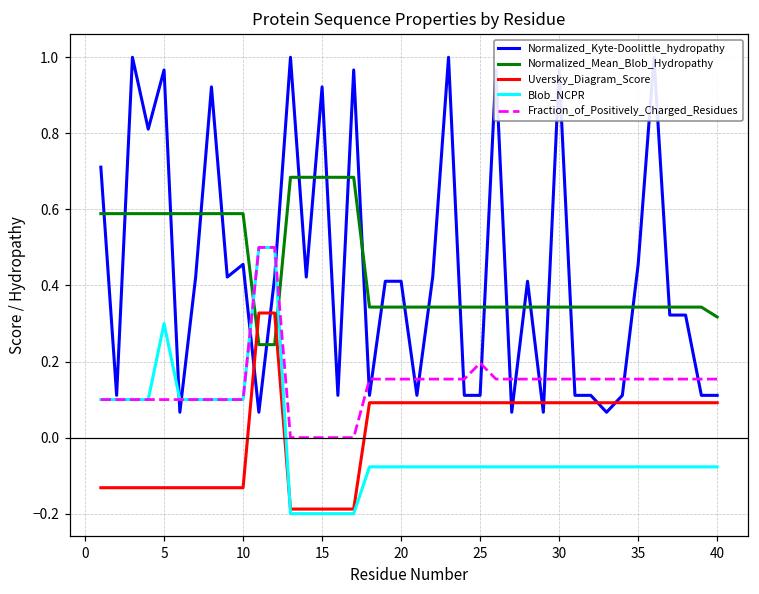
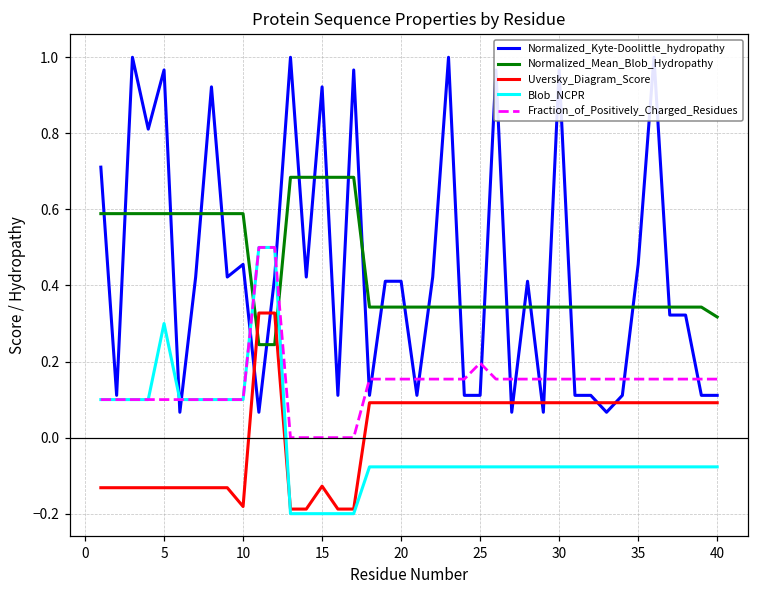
  {
    "Normalized_Kyte-Doolittle_hydropathy": {
      "5": 0.97,
      "10": 0.46,
      "15": 0.92,
      "20": 0.41,
      "25": 0.11,
      "35": 0.46,
      "40": 0.11
    },
    "Normalized_Mean_Blob_Hydropathy": {
      "5": 0.59,
      "10": 0.59,
      "15": 0.68,
      "20": 0.34,
      "25": 0.34,
      "30": 0.34,
      "35": 0.34,
      "40": 0.32
    },
    "Uversky_Diagram_Score": {
      "5": -0.13,
-     "10": -0.13,
-     "15": -0.19,
+     "10": -0.18,
+     "15": -0.13,
      "20": 0.09,
      "25": 0.09,
      "30": 0.09,
      "35": 0.09,
      "40": 0.09
    },
    "Blob_NCPR": {
      "5": 0.30,
      "15": -0.20,
      "20": -0.08,
      "25": -0.08,
      "30": -0.08,
      "35": -0.08,
      "40": -0.08
    },
    "Fraction_of_Positively_Charged_Residues": {
      "5": 0.10,
      "15": 0.00,
      "20": 0.15,
      "25": 0.20,
      "30": 0.15,
      "35": 0.15,
      "40": 0.15
    }
  }
